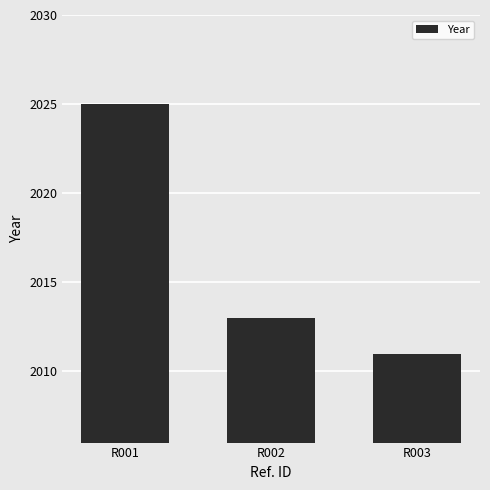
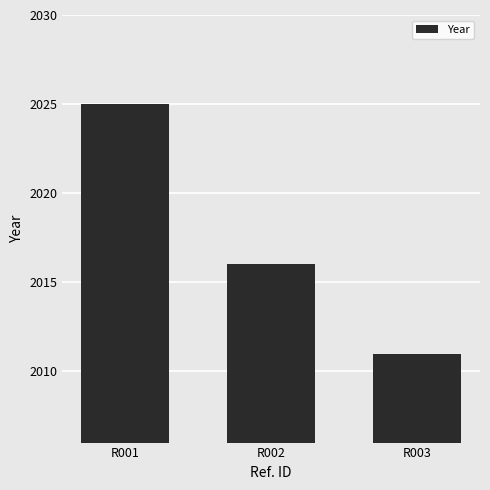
  {
    "R001": 2025,
-   "R002": 2013,
+   "R002": 2016,
    "R003": 2011
  }
